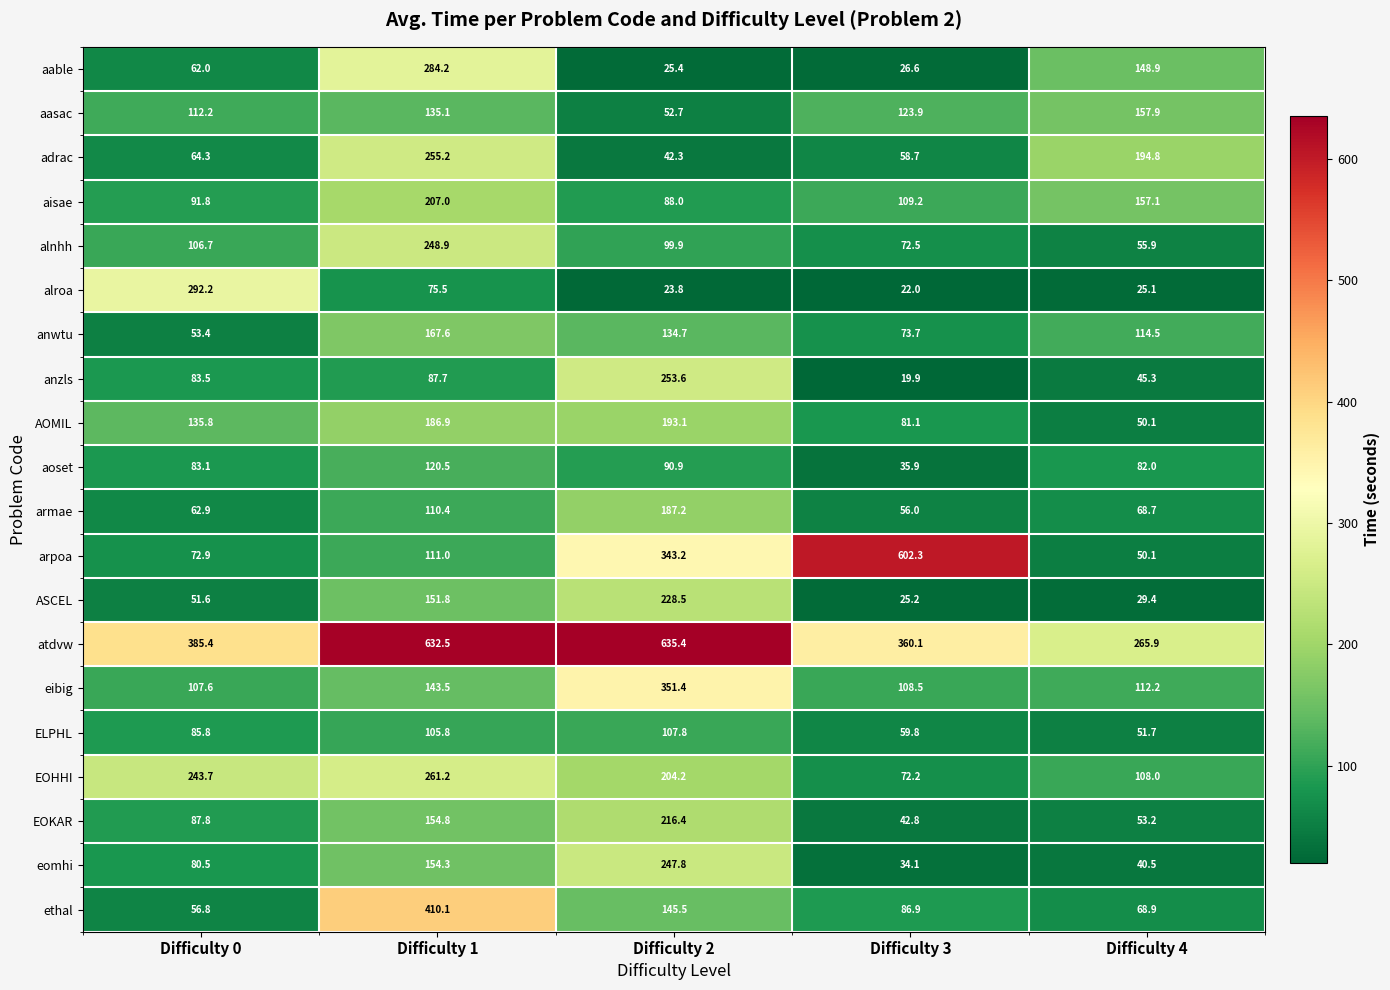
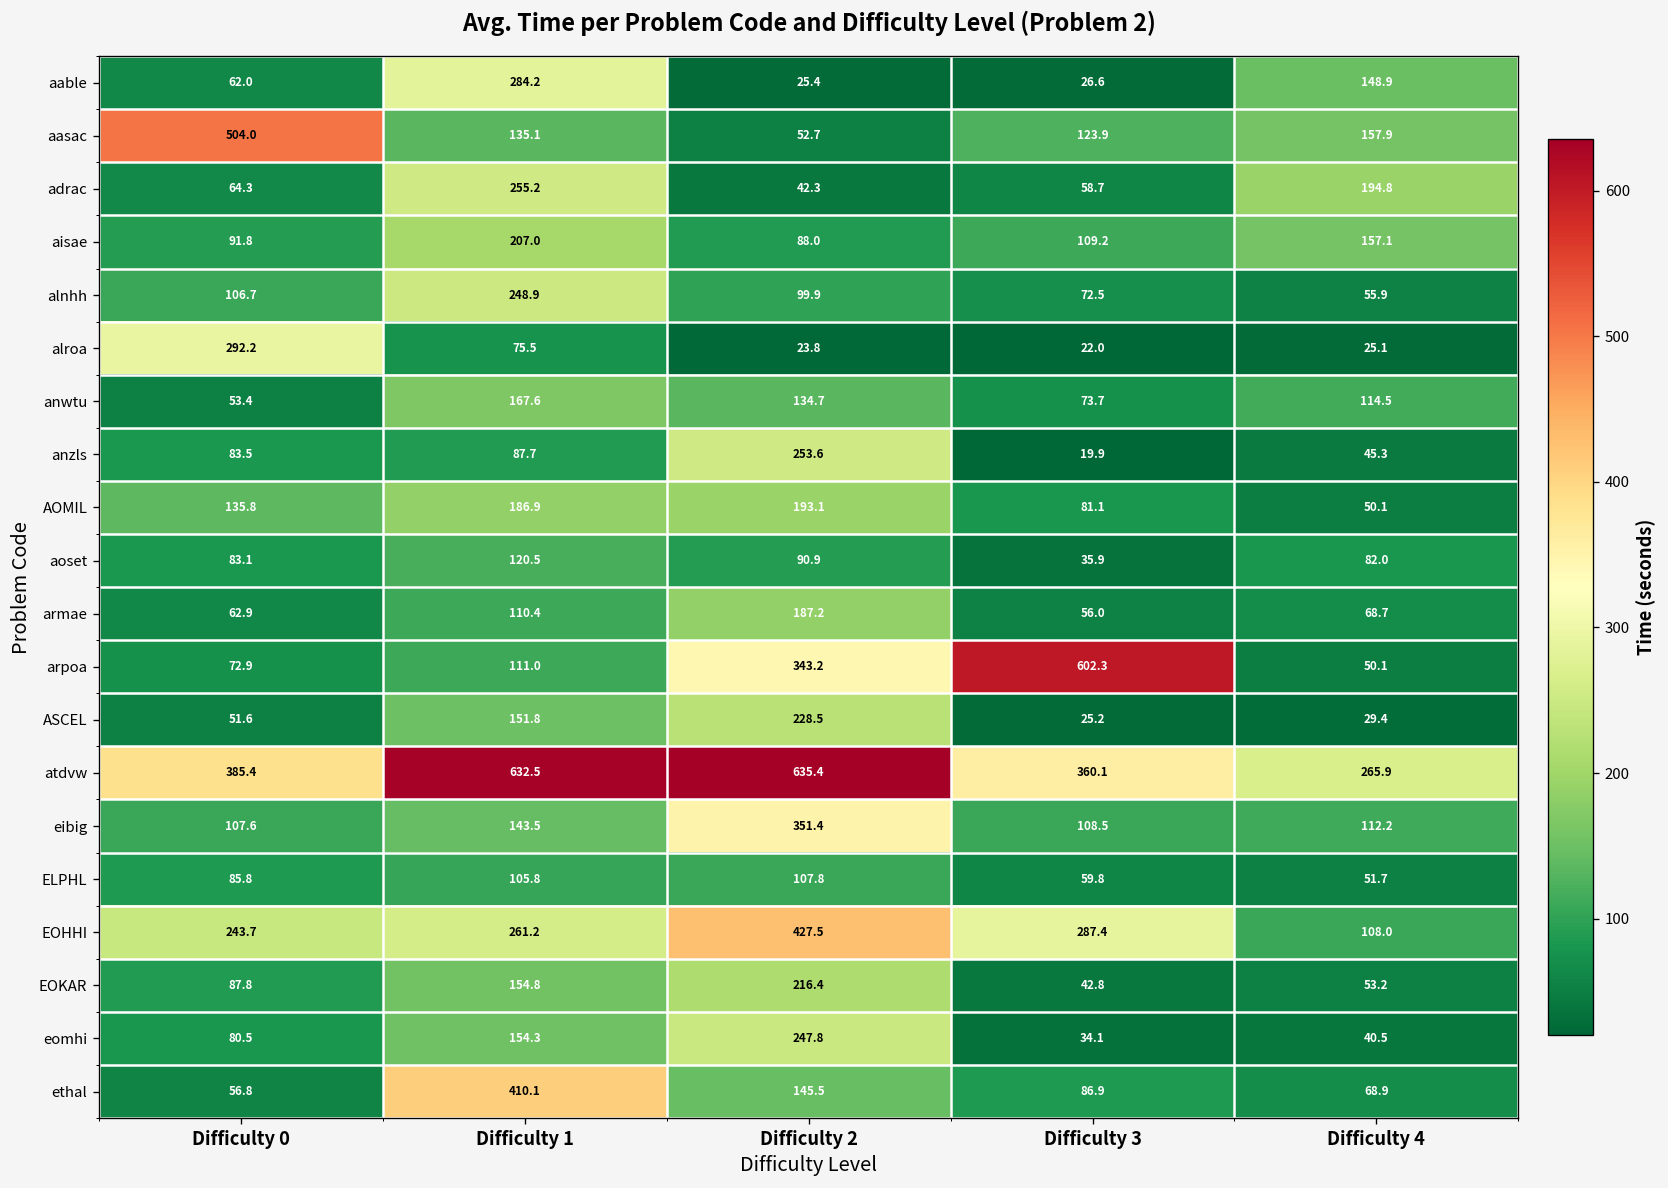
  {
    "aable": {
      "Difficulty 0": 62.0,
      "Difficulty 1": 284.2,
      "Difficulty 2": 25.4,
      "Difficulty 3": 26.6,
      "Difficulty 4": 148.9
    },
    "aasac": {
-     "Difficulty 0": 112.2,
+     "Difficulty 0": 504.0,
      "Difficulty 1": 135.1,
      "Difficulty 2": 52.7,
      "Difficulty 3": 123.9,
      "Difficulty 4": 157.9
    },
    "adrac": {
      "Difficulty 0": 64.3,
      "Difficulty 1": 255.2,
      "Difficulty 2": 42.3,
      "Difficulty 3": 58.7,
      "Difficulty 4": 194.8
    },
    "aisae": {
      "Difficulty 0": 91.8,
      "Difficulty 1": 207.0,
      "Difficulty 2": 88.0,
      "Difficulty 3": 109.2,
      "Difficulty 4": 157.1
    },
    "alnhh": {
      "Difficulty 0": 106.7,
      "Difficulty 1": 248.9,
      "Difficulty 2": 99.9,
      "Difficulty 3": 72.5,
      "Difficulty 4": 55.9
    },
    "alroa": {
      "Difficulty 0": 292.2,
      "Difficulty 1": 75.5,
      "Difficulty 2": 23.8,
      "Difficulty 3": 22.0,
      "Difficulty 4": 25.1
    },
    "anwtu": {
      "Difficulty 0": 53.4,
      "Difficulty 1": 167.6,
      "Difficulty 2": 134.7,
      "Difficulty 3": 73.7,
      "Difficulty 4": 114.5
    },
    "anzls": {
      "Difficulty 0": 83.5,
      "Difficulty 1": 87.7,
      "Difficulty 2": 253.6,
      "Difficulty 3": 19.9,
      "Difficulty 4": 45.3
    },
    "AOMIL": {
      "Difficulty 0": 135.8,
      "Difficulty 1": 186.9,
      "Difficulty 2": 193.1,
      "Difficulty 3": 81.1,
      "Difficulty 4": 50.1
    },
    "aoset": {
      "Difficulty 0": 83.1,
      "Difficulty 1": 120.5,
      "Difficulty 2": 90.9,
      "Difficulty 3": 35.9,
      "Difficulty 4": 82.0
    },
    "armae": {
      "Difficulty 0": 62.9,
      "Difficulty 1": 110.4,
      "Difficulty 2": 187.2,
      "Difficulty 3": 56.0,
      "Difficulty 4": 68.7
    },
    "arpoa": {
      "Difficulty 0": 72.9,
      "Difficulty 1": 111.0,
      "Difficulty 2": 343.2,
      "Difficulty 3": 602.3,
      "Difficulty 4": 50.1
    },
    "ASCEL": {
      "Difficulty 0": 51.6,
      "Difficulty 1": 151.8,
      "Difficulty 2": 228.5,
      "Difficulty 3": 25.2,
      "Difficulty 4": 29.4
    },
    "atdvw": {
      "Difficulty 0": 385.4,
      "Difficulty 1": 632.5,
      "Difficulty 2": 635.4,
      "Difficulty 3": 360.1,
      "Difficulty 4": 265.9
    },
    "eibig": {
      "Difficulty 0": 107.6,
      "Difficulty 1": 143.5,
      "Difficulty 2": 351.4,
      "Difficulty 3": 108.5,
      "Difficulty 4": 112.2
    },
    "ELPHL": {
      "Difficulty 0": 85.8,
      "Difficulty 1": 105.8,
      "Difficulty 2": 107.8,
      "Difficulty 3": 59.8,
      "Difficulty 4": 51.7
    },
    "EOHHI": {
      "Difficulty 0": 243.7,
      "Difficulty 1": 261.2,
-     "Difficulty 2": 204.2,
-     "Difficulty 3": 72.2,
+     "Difficulty 2": 427.5,
+     "Difficulty 3": 287.4,
      "Difficulty 4": 108.0
    },
    "EOKAR": {
      "Difficulty 0": 87.8,
      "Difficulty 1": 154.8,
      "Difficulty 2": 216.4,
      "Difficulty 3": 42.8,
      "Difficulty 4": 53.2
    },
    "eomhi": {
      "Difficulty 0": 80.5,
      "Difficulty 1": 154.3,
      "Difficulty 2": 247.8,
      "Difficulty 3": 34.1,
      "Difficulty 4": 40.5
    },
    "ethal": {
      "Difficulty 0": 56.8,
      "Difficulty 1": 410.1,
      "Difficulty 2": 145.5,
      "Difficulty 3": 86.9,
      "Difficulty 4": 68.9
    }
  }
